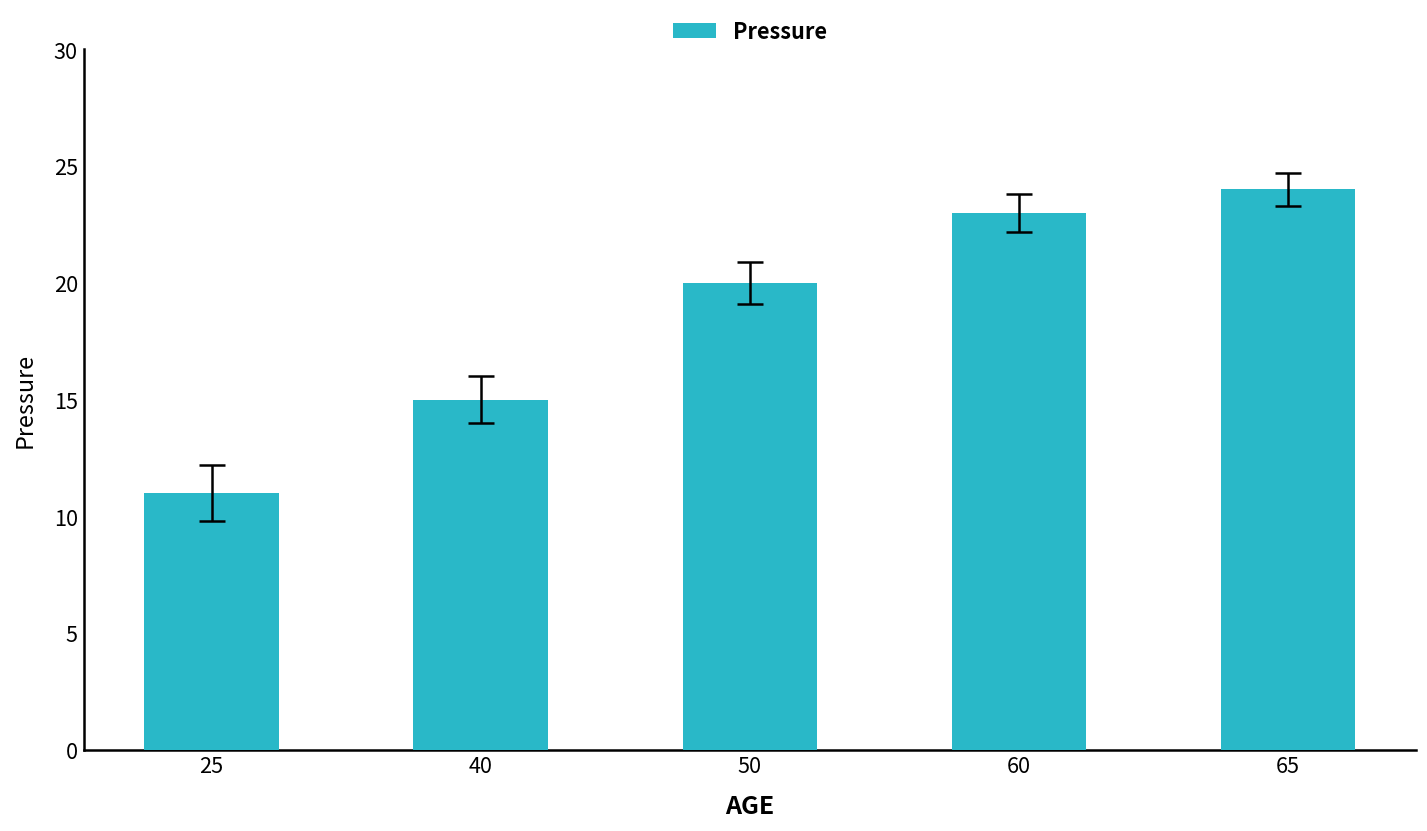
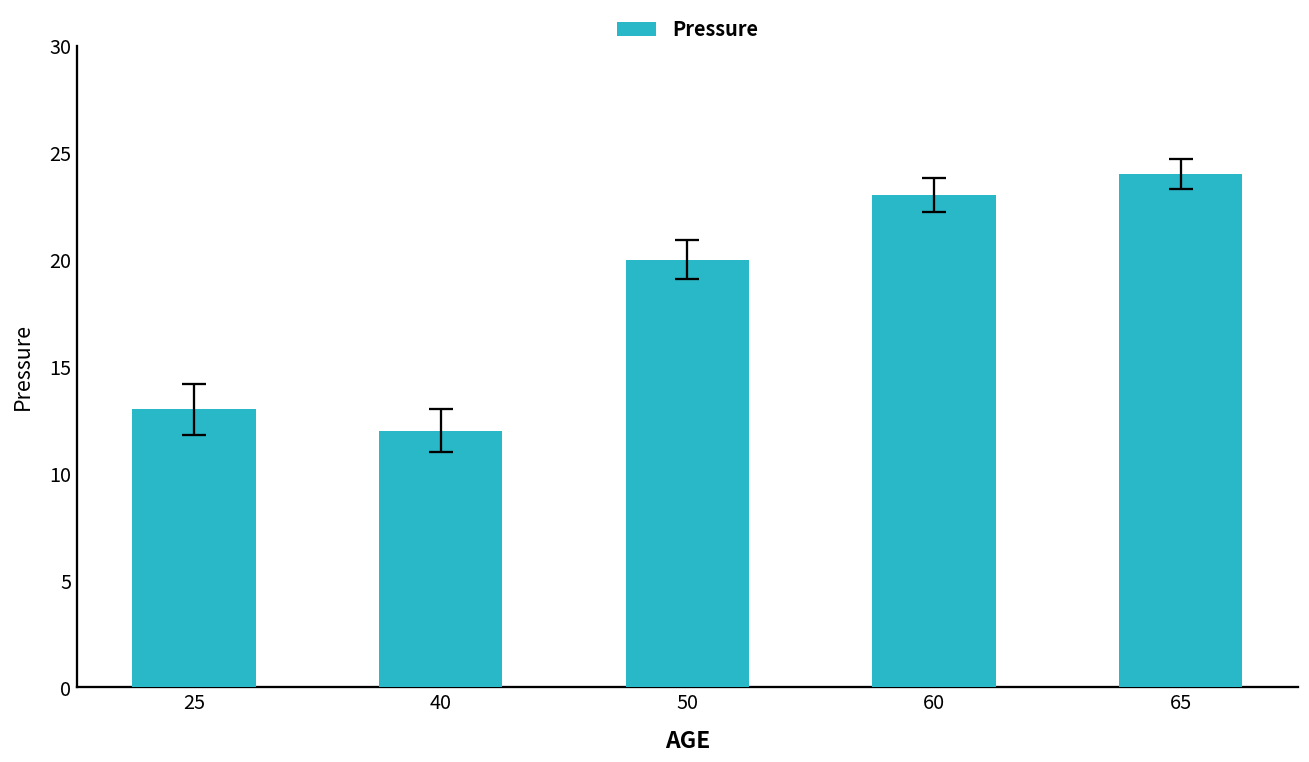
  {
    "Pressure": {
-     "25": 11,
-     "40": 15,
+     "25": 13,
+     "40": 12,
      "50": 20,
      "60": 23,
      "65": 24
    }
  }
